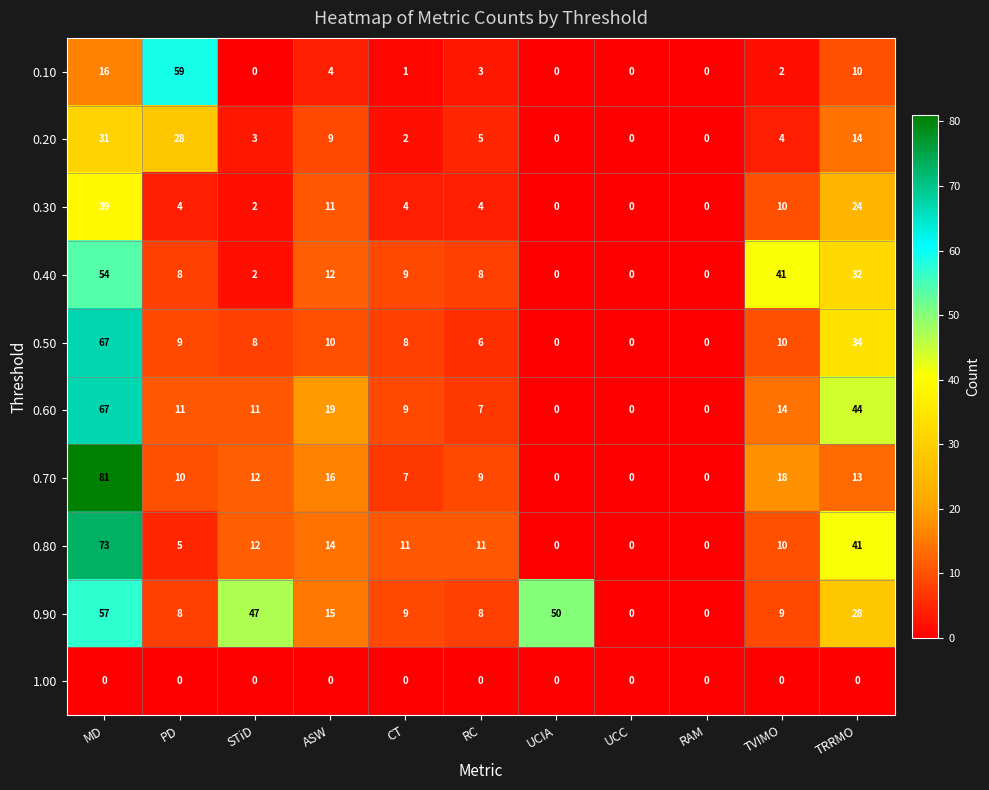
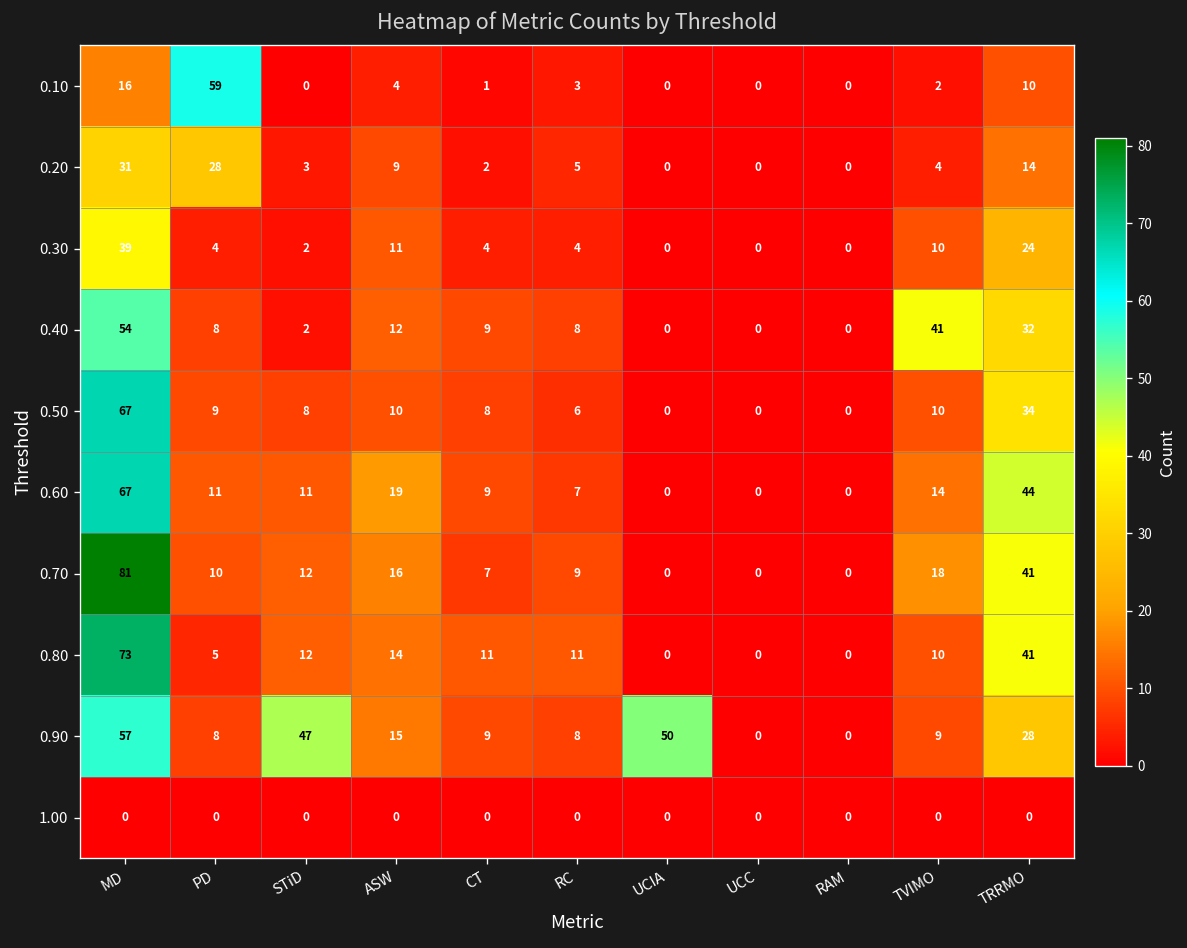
  {
    "0.10": {
      "MD": 16,
      "PD": 59,
      "STiD": 0,
      "ASW": 4,
      "CT": 1,
      "RC": 3,
      "UCIA": 0,
      "UCC": 0,
      "RAM": 0,
      "TVIMO": 2,
      "TRRMO": 10
    },
    "0.20": {
      "MD": 31,
      "PD": 28,
      "STiD": 3,
      "ASW": 9,
      "CT": 2,
      "RC": 5,
      "UCIA": 0,
      "UCC": 0,
      "RAM": 0,
      "TVIMO": 4,
      "TRRMO": 14
    },
    "0.30": {
      "MD": 39,
      "PD": 4,
      "STiD": 2,
      "ASW": 11,
      "CT": 4,
      "RC": 4,
      "UCIA": 0,
      "UCC": 0,
      "RAM": 0,
      "TVIMO": 10,
      "TRRMO": 24
    },
    "0.40": {
      "MD": 54,
      "PD": 8,
      "STiD": 2,
      "ASW": 12,
      "CT": 9,
      "RC": 8,
      "UCIA": 0,
      "UCC": 0,
      "RAM": 0,
      "TVIMO": 41,
      "TRRMO": 32
    },
    "0.50": {
      "MD": 67,
      "PD": 9,
      "STiD": 8,
      "ASW": 10,
      "CT": 8,
      "RC": 6,
      "UCIA": 0,
      "UCC": 0,
      "RAM": 0,
      "TVIMO": 10,
      "TRRMO": 34
    },
    "0.60": {
      "MD": 67,
      "PD": 11,
      "STiD": 11,
      "ASW": 19,
      "CT": 9,
      "RC": 7,
      "UCIA": 0,
      "UCC": 0,
      "RAM": 0,
      "TVIMO": 14,
      "TRRMO": 44
    },
    "0.70": {
      "MD": 81,
      "PD": 10,
      "STiD": 12,
      "ASW": 16,
      "CT": 7,
      "RC": 9,
      "UCIA": 0,
      "UCC": 0,
      "RAM": 0,
      "TVIMO": 18,
-     "TRRMO": 13
+     "TRRMO": 41
    },
    "0.80": {
      "MD": 73,
      "PD": 5,
      "STiD": 12,
      "ASW": 14,
      "CT": 11,
      "RC": 11,
      "UCIA": 0,
      "UCC": 0,
      "RAM": 0,
      "TVIMO": 10,
      "TRRMO": 41
    },
    "0.90": {
      "MD": 57,
      "PD": 8,
      "STiD": 47,
      "ASW": 15,
      "CT": 9,
      "RC": 8,
      "UCIA": 50,
      "UCC": 0,
      "RAM": 0,
      "TVIMO": 9,
      "TRRMO": 28
    },
    "1.00": {
      "MD": 0,
      "PD": 0,
      "STiD": 0,
      "ASW": 0,
      "CT": 0,
      "RC": 0,
      "UCIA": 0,
      "UCC": 0,
      "RAM": 0,
      "TVIMO": 0,
      "TRRMO": 0
    }
  }
